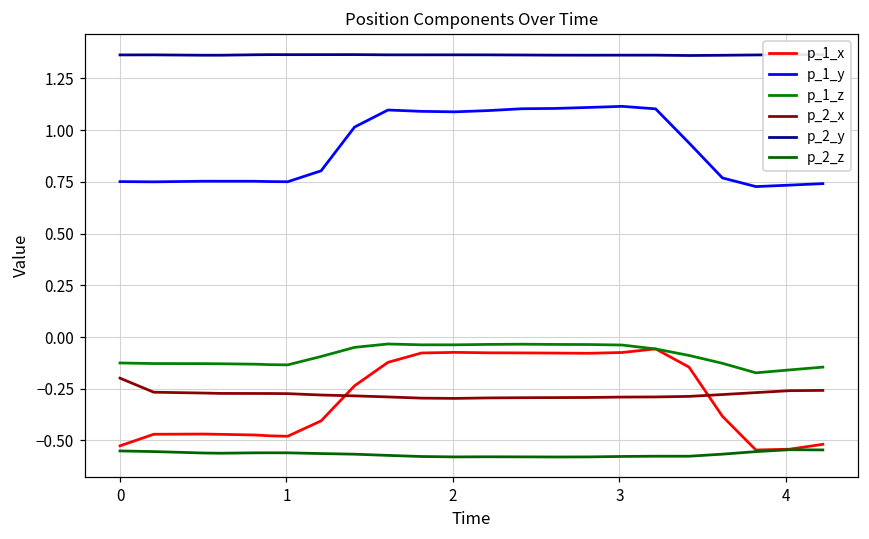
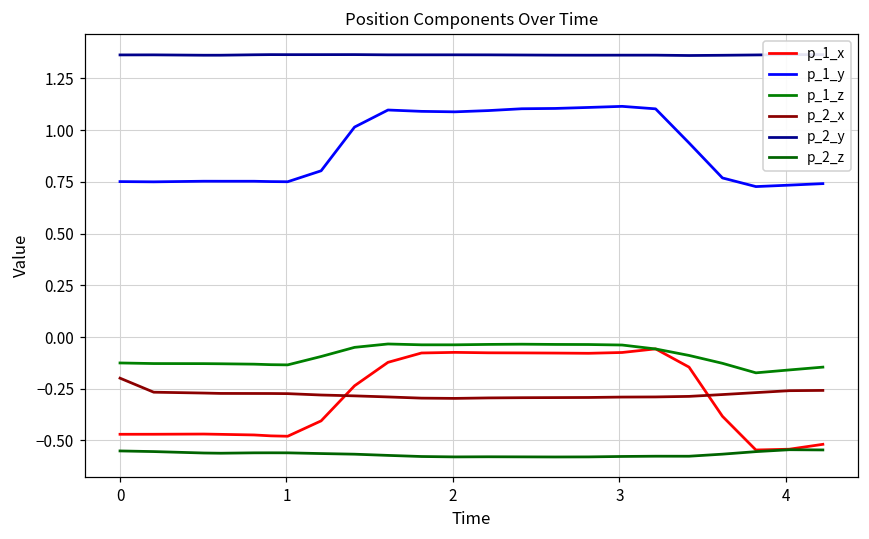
  {
    "p_1_x": {
-     "0": -0.53
+     "0": -0.47
    },
    "p_1_y": {
      "0": 0.75
    },
    "p_2_x": {
      "0": -0.20
    },
    "p_2_y": {
      "0": 1.36
    }
  }
